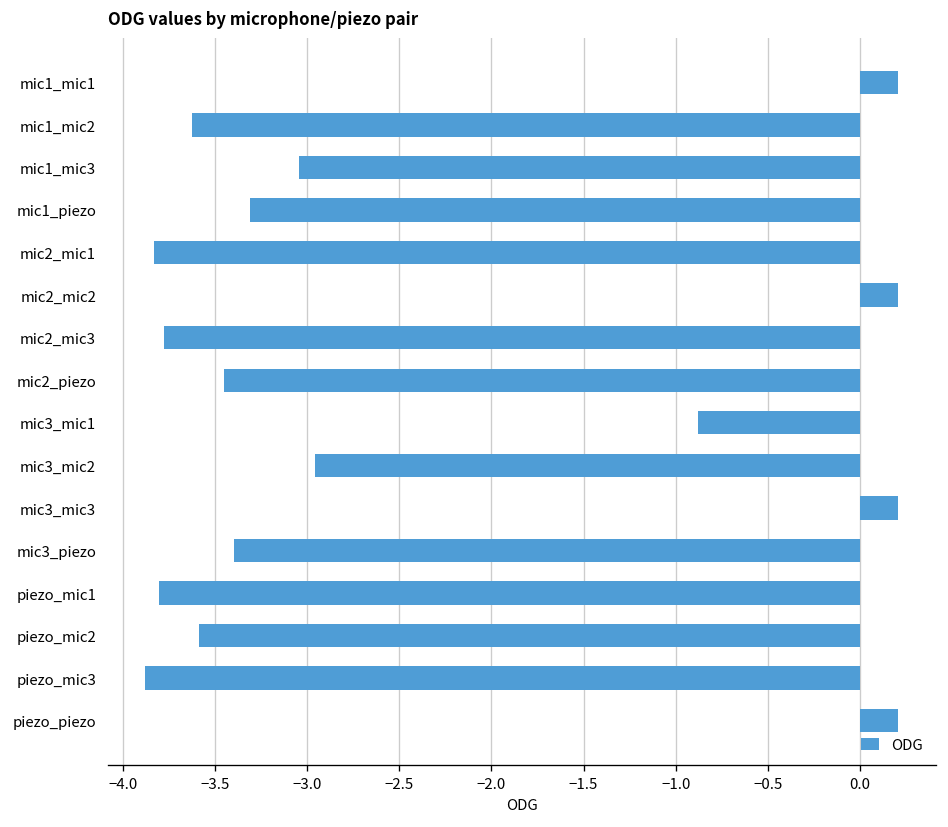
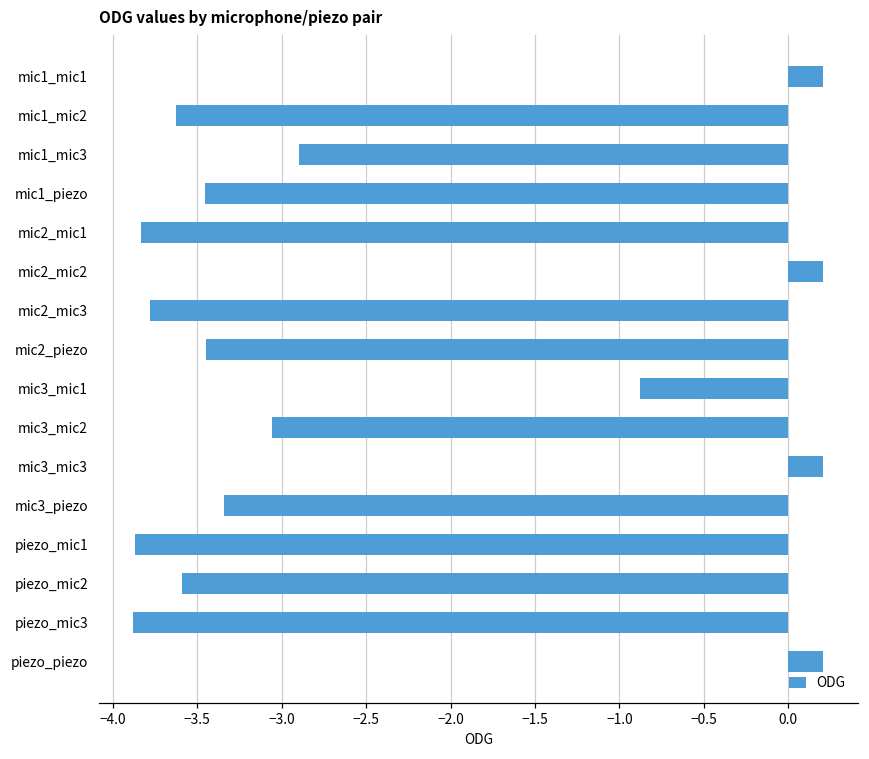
  {
    "mic1_mic1": 0.21,
    "mic1_mic2": -3.63,
-   "mic1_mic3": -3.05,
-   "mic1_piezo": -3.31,
+   "mic1_mic3": -2.89,
+   "mic1_piezo": -3.45,
    "mic2_mic1": -3.83,
    "mic2_mic2": 0.21,
    "mic2_mic3": -3.78,
    "mic2_piezo": -3.45,
    "mic3_mic1": -0.88,
-   "mic3_mic2": -2.96,
+   "mic3_mic2": -3.06,
    "mic3_mic3": 0.21,
-   "mic3_piezo": -3.40,
-   "piezo_mic1": -3.80,
+   "mic3_piezo": -3.34,
+   "piezo_mic1": -3.87,
    "piezo_mic2": -3.59,
    "piezo_mic3": -3.88,
    "piezo_piezo": 0.21
  }
